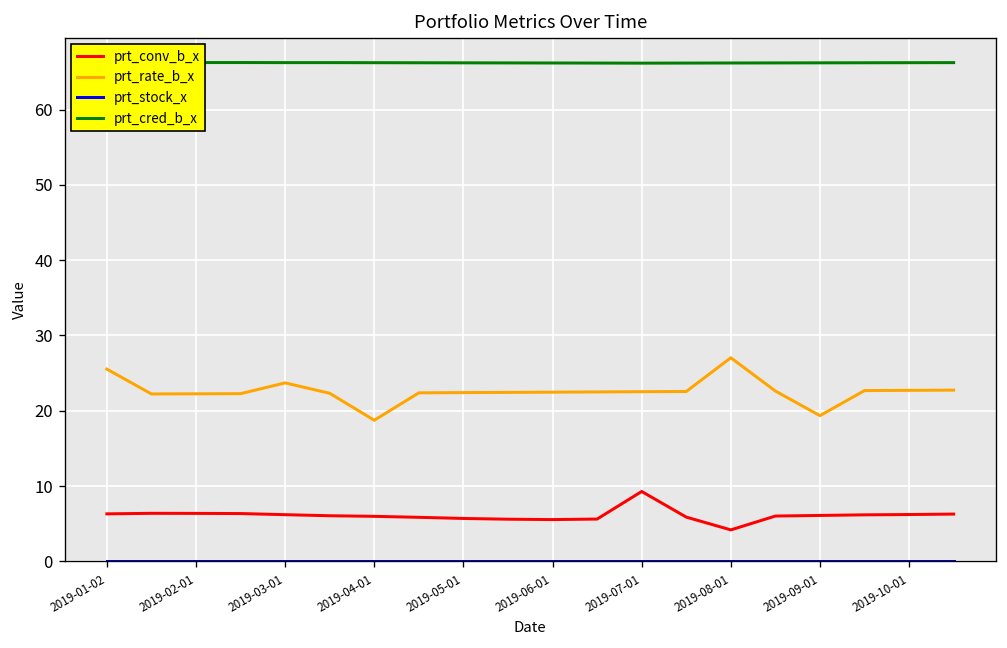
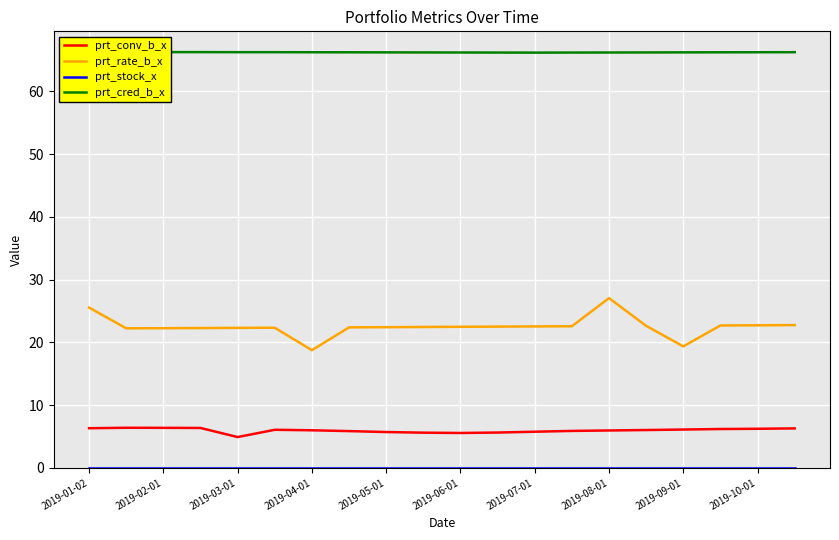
  {
    "prt_conv_b_x": {
      "2019-01-02": 6,
      "2019-02-01": 6,
-     "2019-03-01": 6,
+     "2019-03-01": 5,
      "2019-04-01": 6,
      "2019-05-01": 6,
      "2019-06-01": 6,
-     "2019-07-01": 9,
-     "2019-08-01": 4,
+     "2019-07-01": 6,
+     "2019-08-01": 6,
      "2019-09-01": 6,
      "2019-10-01": 6
    },
    "prt_rate_b_x": {
      "2019-01-02": 26,
      "2019-02-01": 22,
-     "2019-03-01": 24,
+     "2019-03-01": 22,
      "2019-04-01": 19,
      "2019-05-01": 22,
      "2019-06-01": 22,
      "2019-07-01": 23,
      "2019-08-01": 27,
      "2019-09-01": 19,
      "2019-10-01": 23
    },
    "prt_stock_x": {
      "2019-01-02": 0,
      "2019-02-01": 0,
      "2019-03-01": 0,
      "2019-04-01": 0,
      "2019-05-01": 0,
      "2019-06-01": 0,
      "2019-07-01": 0,
      "2019-08-01": 0,
      "2019-09-01": 0,
      "2019-10-01": 0
    },
    "prt_cred_b_x": {
      "2019-03-01": 66,
      "2019-04-01": 66,
      "2019-05-01": 66,
      "2019-06-01": 66,
      "2019-07-01": 66,
      "2019-08-01": 66,
      "2019-09-01": 66,
      "2019-10-01": 66
    }
  }
